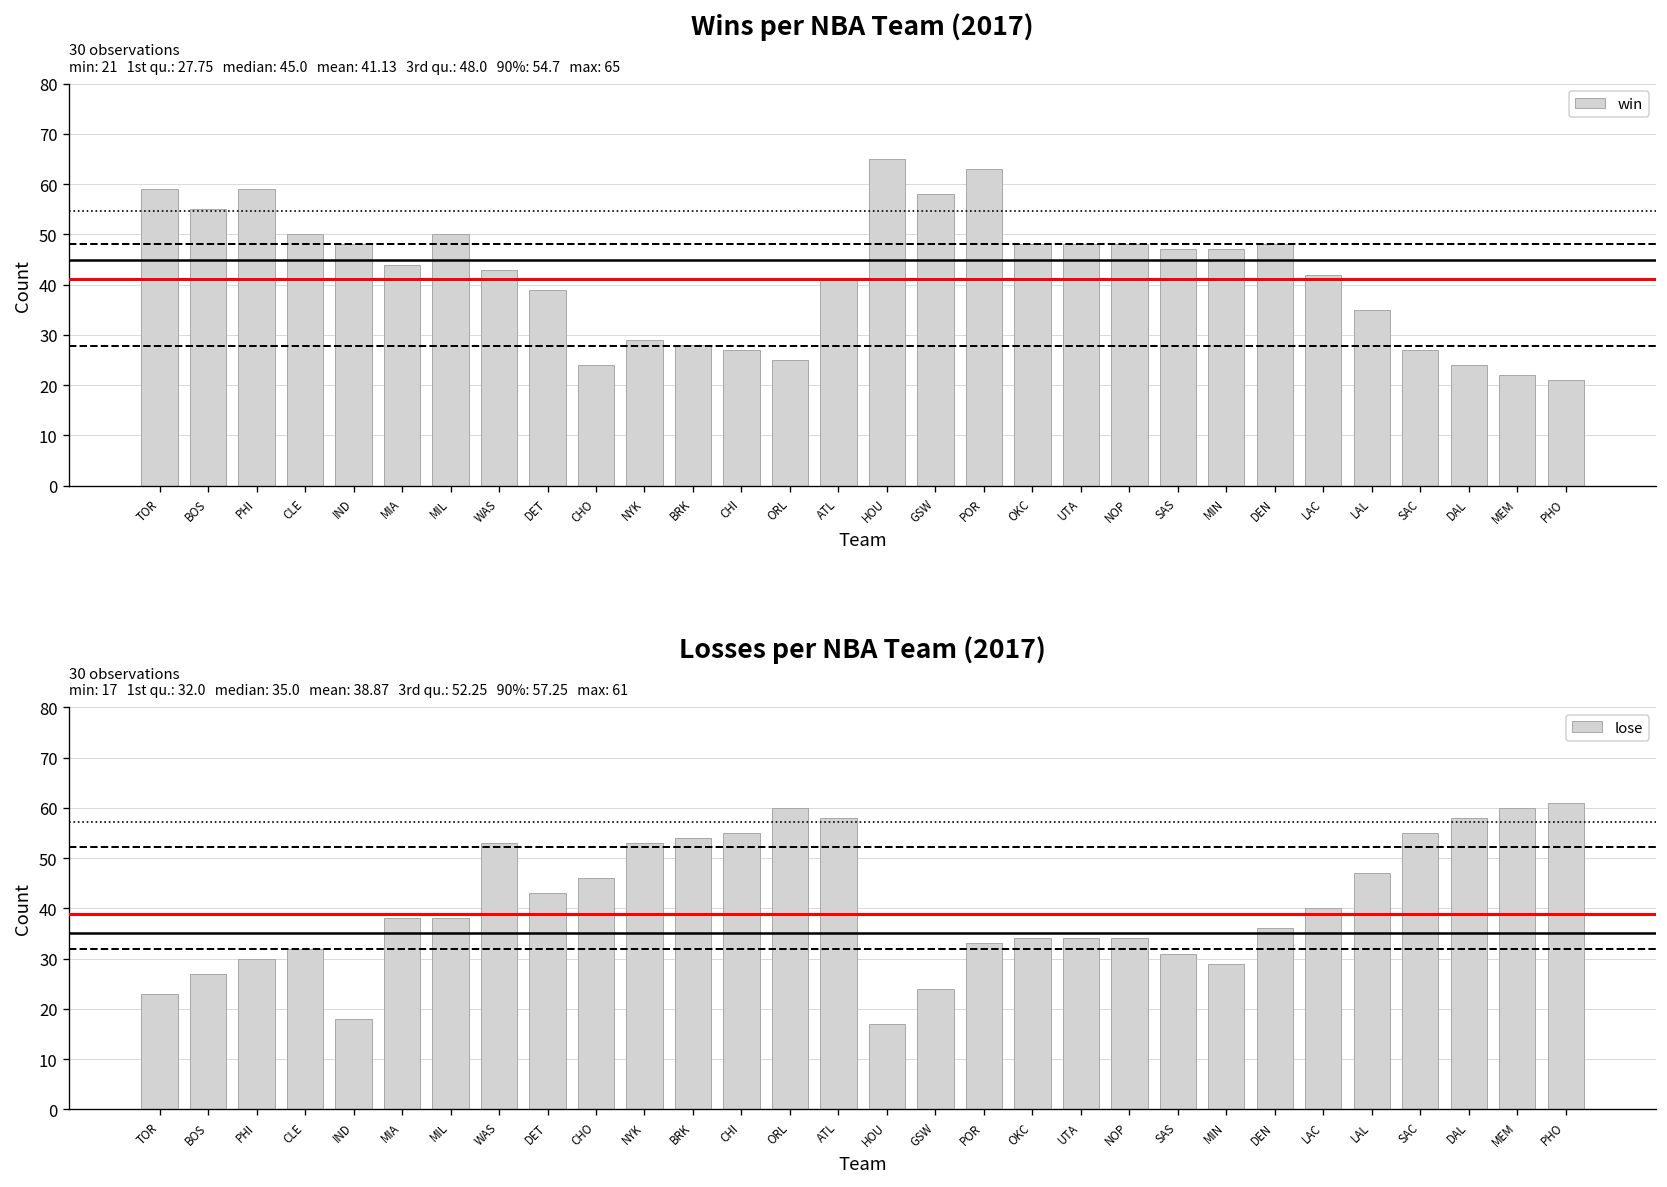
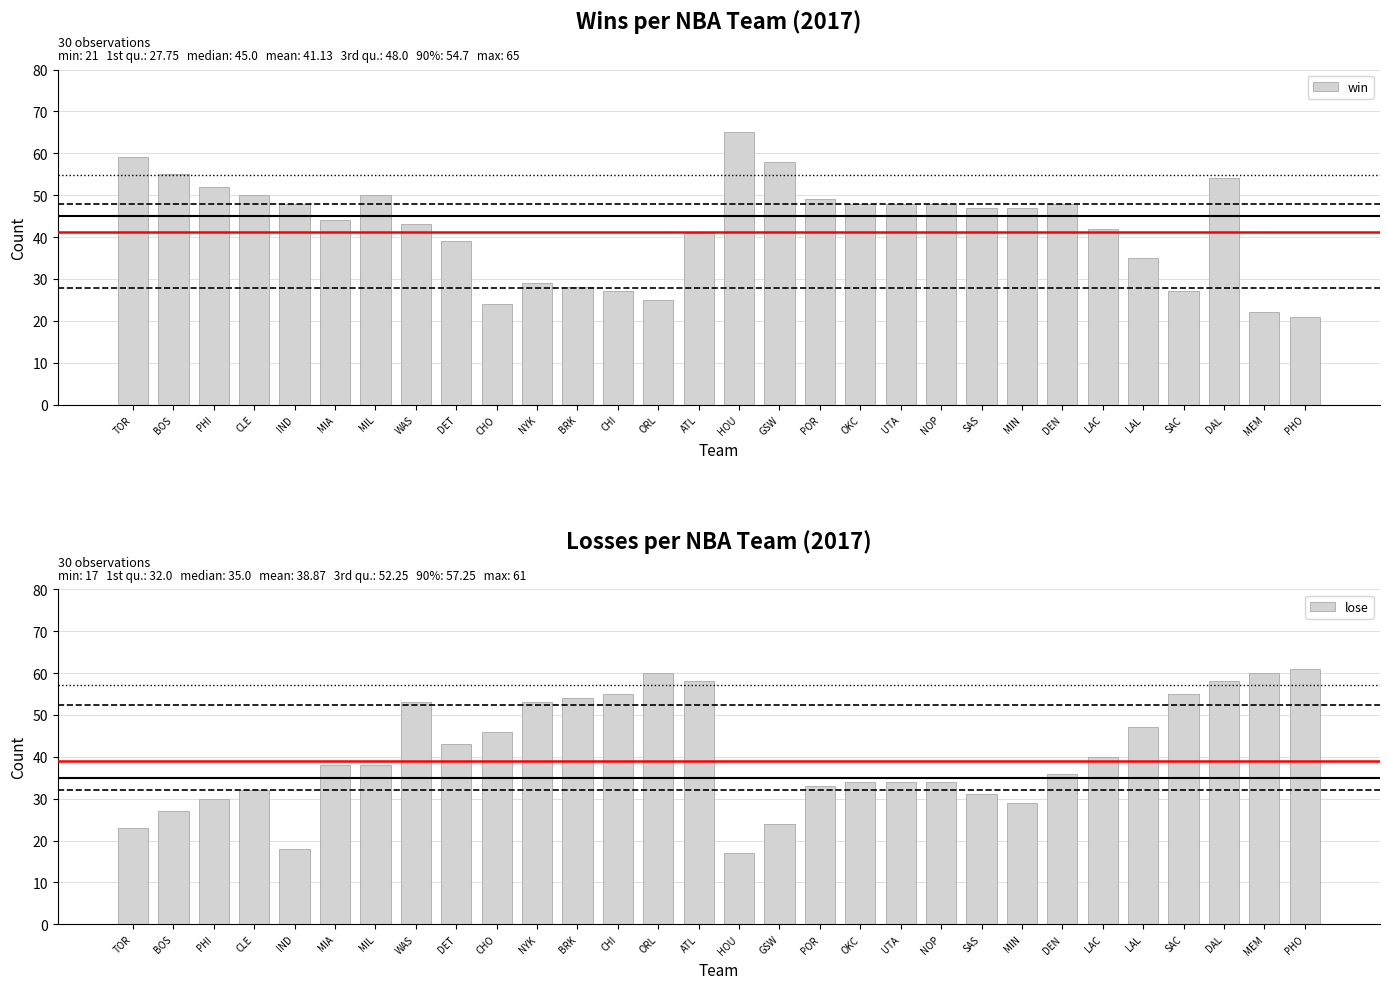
  {
    "Wins per NBA Team (2017)": {
      "TOR": 59,
      "BOS": 55,
-     "PHI": 59,
+     "PHI": 52,
      "CLE": 50,
      "IND": 48,
      "MIA": 44,
      "MIL": 50,
      "WAS": 43,
      "DET": 39,
      "CHO": 24,
      "NYK": 29,
      "BRK": 28,
      "CHI": 27,
      "ORL": 25,
      "ATL": 41,
      "HOU": 65,
      "GSW": 58,
-     "POR": 63,
+     "POR": 49,
      "OKC": 48,
      "UTA": 48,
      "NOP": 48,
      "SAS": 47,
      "MIN": 47,
      "DEN": 48,
      "LAC": 42,
      "LAL": 35,
      "SAC": 27,
-     "DAL": 24,
+     "DAL": 54,
      "MEM": 22,
      "PHO": 21
    },
    "Losses per NBA Team (2017)": {
      "TOR": 23,
      "BOS": 27,
      "PHI": 30,
      "CLE": 32,
      "IND": 18,
      "MIA": 38,
      "MIL": 38,
      "WAS": 53,
      "DET": 43,
      "CHO": 46,
      "NYK": 53,
      "BRK": 54,
      "CHI": 55,
      "ORL": 60,
      "ATL": 58,
      "HOU": 17,
      "GSW": 24,
      "POR": 33,
      "OKC": 34,
      "UTA": 34,
      "NOP": 34,
      "SAS": 31,
      "MIN": 29,
      "DEN": 36,
      "LAC": 40,
      "LAL": 47,
      "SAC": 55,
      "DAL": 58,
      "MEM": 60,
      "PHO": 61
    }
  }
